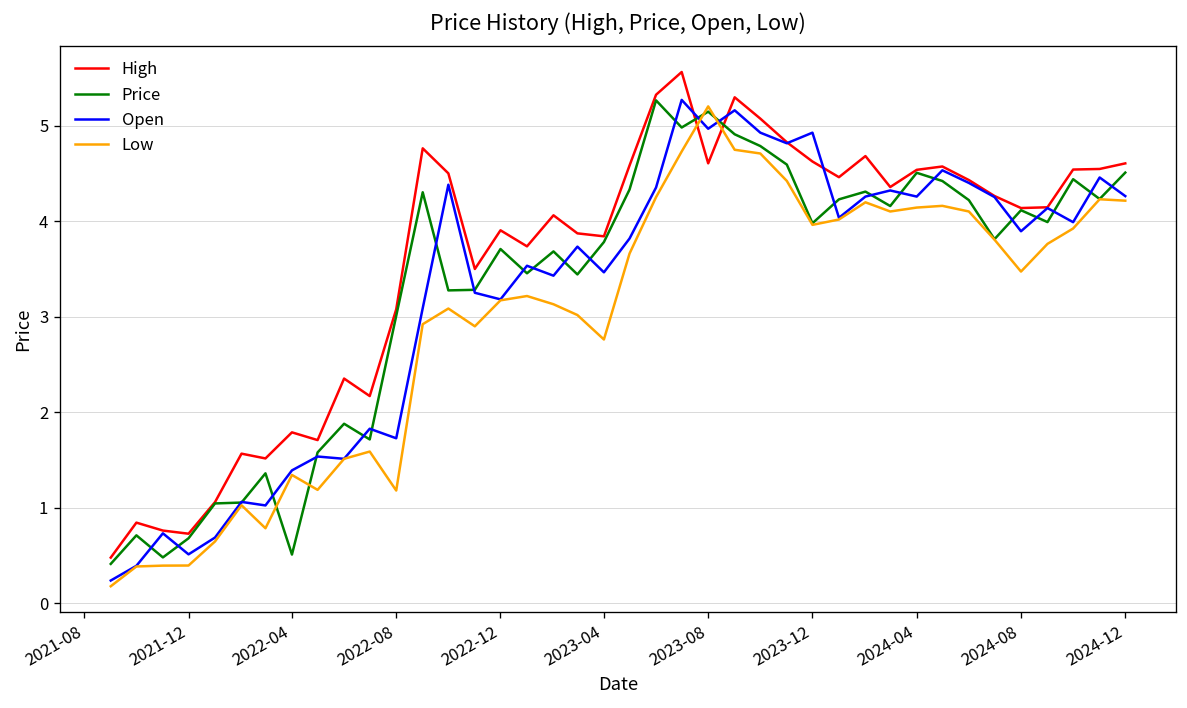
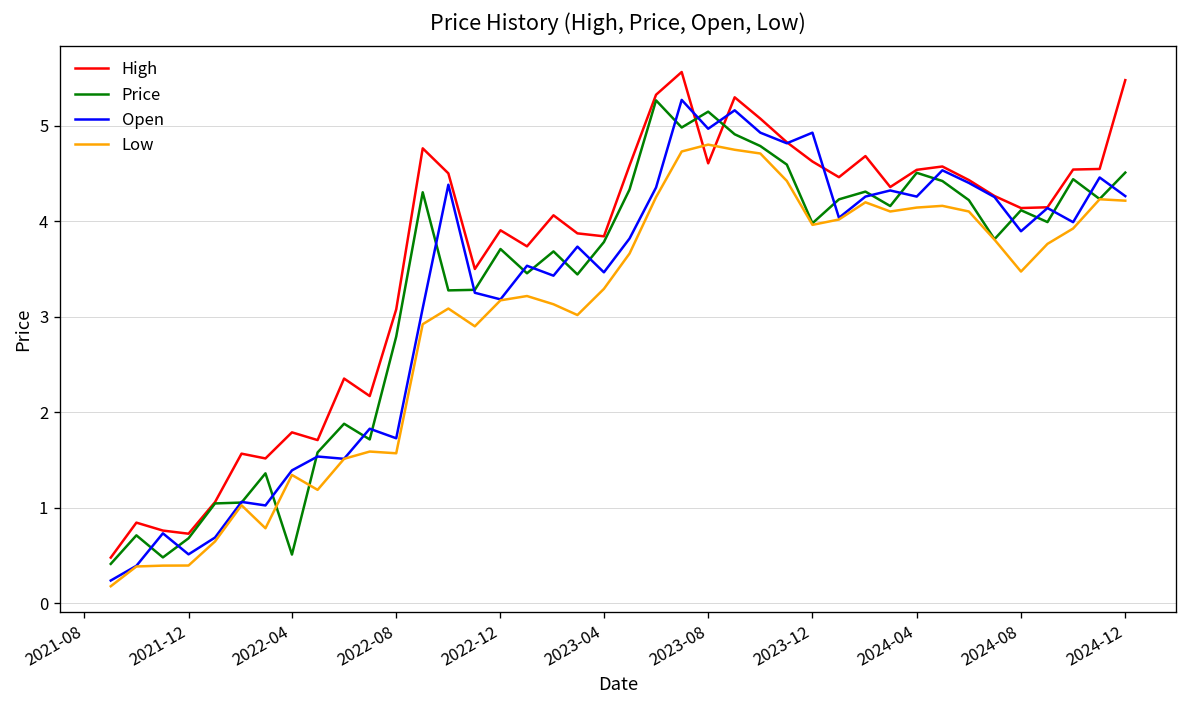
  {
    "High": {
      "2021-12": 0.7,
      "2022-04": 1.8,
      "2022-08": 3.1,
      "2022-12": 3.9,
      "2023-04": 3.8,
      "2023-08": 4.6,
      "2023-12": 4.6,
-     "2024-12": 4.6
+     "2024-12": 5.5
    },
    "Price": {
      "2021-12": 0.7,
      "2022-04": 0.5,
-     "2022-08": 3.0,
+     "2022-08": 2.8,
      "2022-12": 3.7,
      "2023-04": 3.8,
      "2023-08": 5.1,
      "2024-12": 4.5
    },
    "Open": {
      "2021-12": 0.5,
      "2022-04": 1.4,
      "2022-08": 1.7,
      "2023-04": 3.5,
      "2023-08": 5.0,
      "2023-12": 4.9,
      "2024-04": 4.3,
      "2024-08": 3.9,
      "2024-12": 4.3
    },
    "Low": {
      "2021-12": 0.4,
      "2022-04": 1.3,
-     "2022-08": 1.2,
-     "2023-04": 2.8,
-     "2023-08": 5.2,
+     "2022-08": 1.6,
+     "2023-04": 3.3,
+     "2023-08": 4.8,
      "2024-04": 4.1,
      "2024-08": 3.5,
      "2024-12": 4.2
    }
  }
